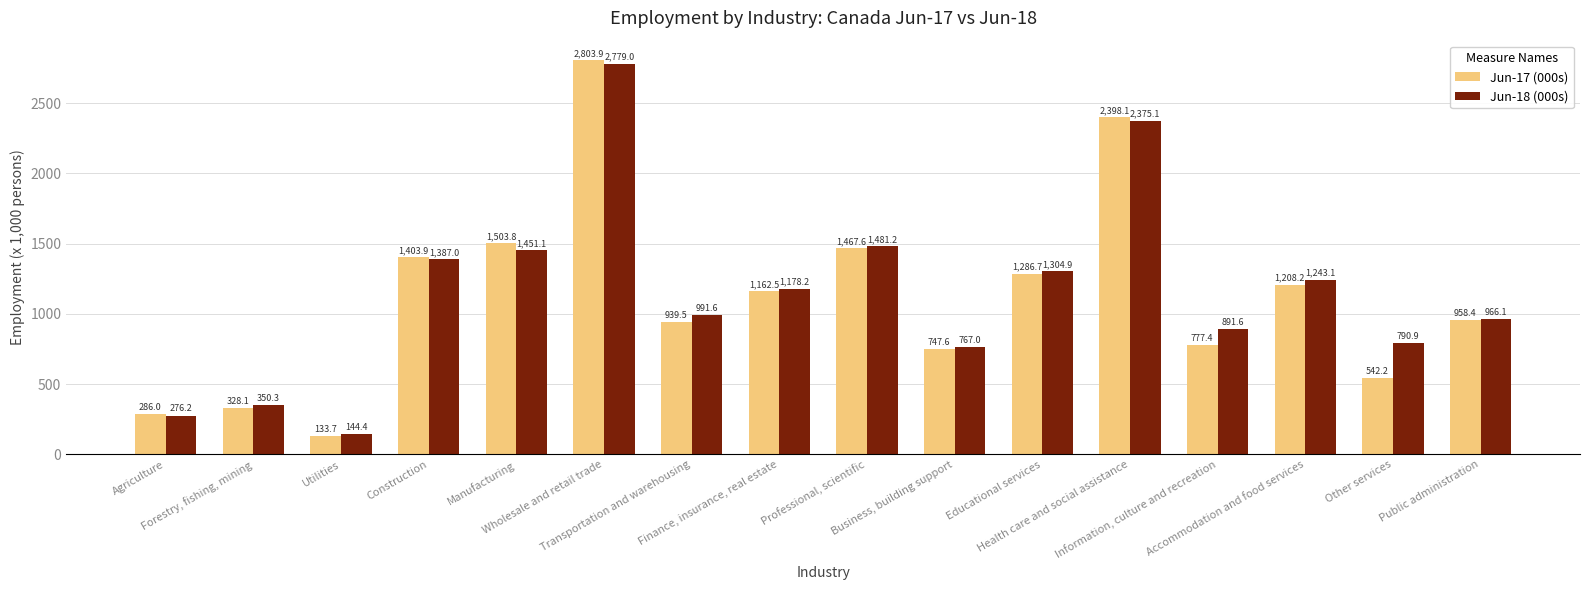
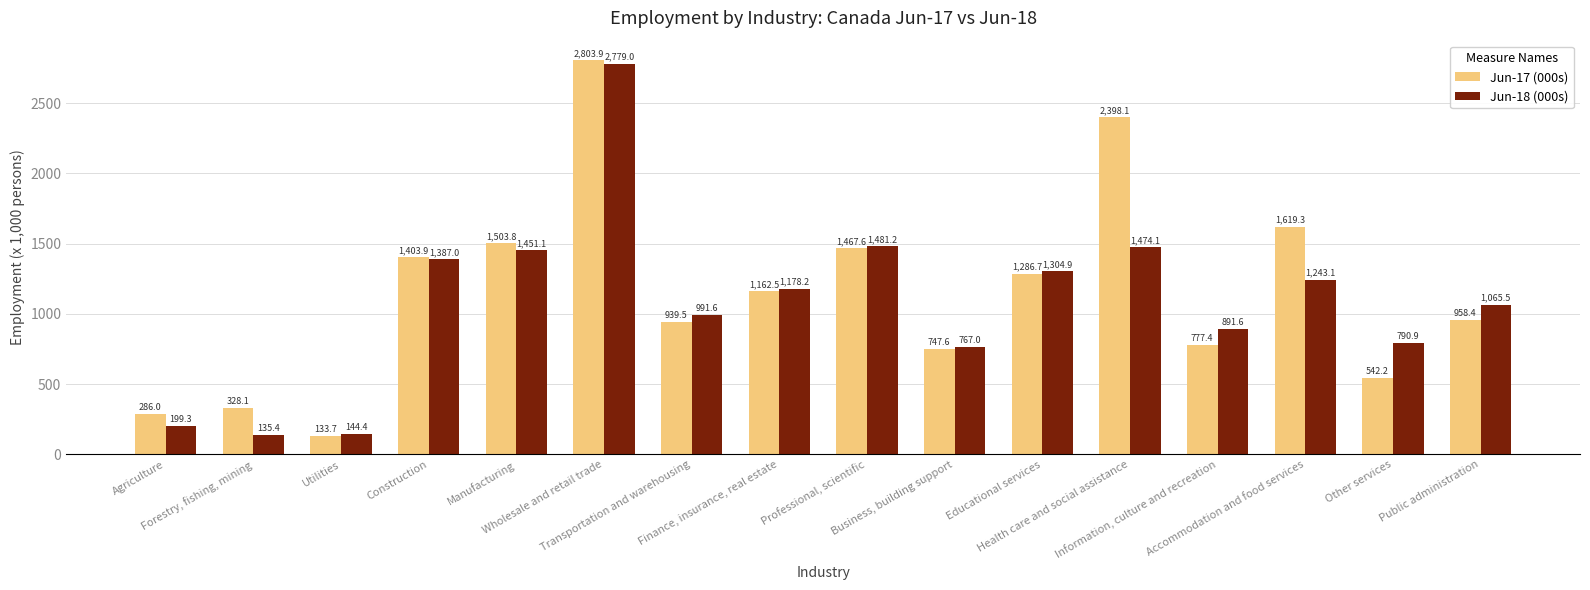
  {
    "Jun-17 (000s)": {
      "Agriculture": "286.0",
      "Forestry, fishing, mining": "328.1",
      "Utilities": "133.7",
      "Construction": "1,403.9",
      "Manufacturing": "1,503.8",
      "Wholesale and retail trade": "2,803.9",
      "Transportation and warehousing": "939.5",
      "Finance, insurance, real estate": "1,162.5",
      "Professional, scientific": "1,467.6",
      "Business, building support": "747.6",
      "Educational services": "1,286.7",
      "Health care and social assistance": "2,398.1",
      "Information, culture and recreation": "777.4",
-     "Accommodation and food services": "1,208.2",
+     "Accommodation and food services": "1,619.3",
      "Other services": "542.2",
      "Public administration": "958.4"
    },
    "Jun-18 (000s)": {
-     "Agriculture": "276.2",
-     "Forestry, fishing, mining": "350.3",
+     "Agriculture": "199.3",
+     "Forestry, fishing, mining": "135.4",
      "Utilities": "144.4",
      "Construction": "1,387.0",
      "Manufacturing": "1,451.1",
      "Wholesale and retail trade": "2,779.0",
      "Transportation and warehousing": "991.6",
      "Finance, insurance, real estate": "1,178.2",
      "Professional, scientific": "1,481.2",
      "Business, building support": "767.0",
      "Educational services": "1,304.9",
-     "Health care and social assistance": "2,375.1",
+     "Health care and social assistance": "1,474.1",
      "Information, culture and recreation": "891.6",
      "Accommodation and food services": "1,243.1",
      "Other services": "790.9",
-     "Public administration": "966.1"
+     "Public administration": "1,065.5"
    }
  }
